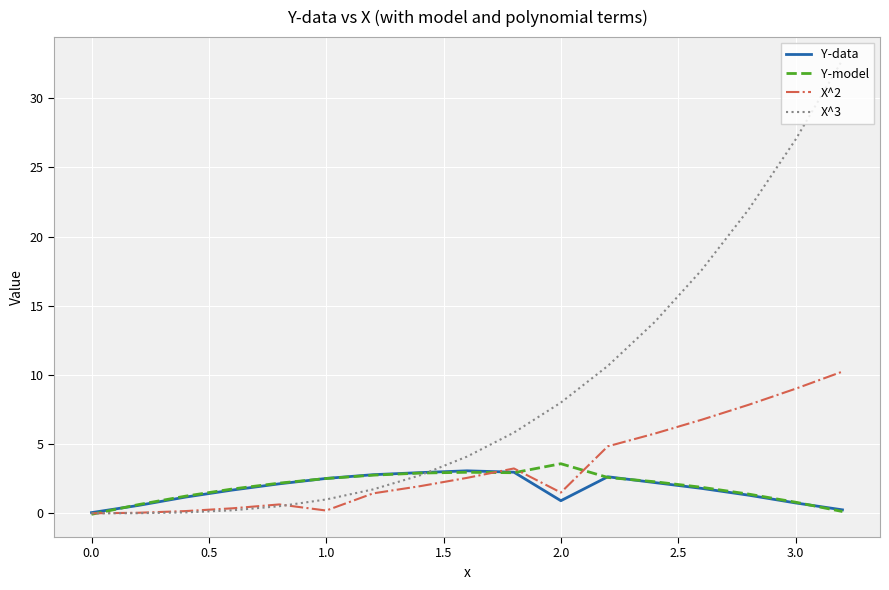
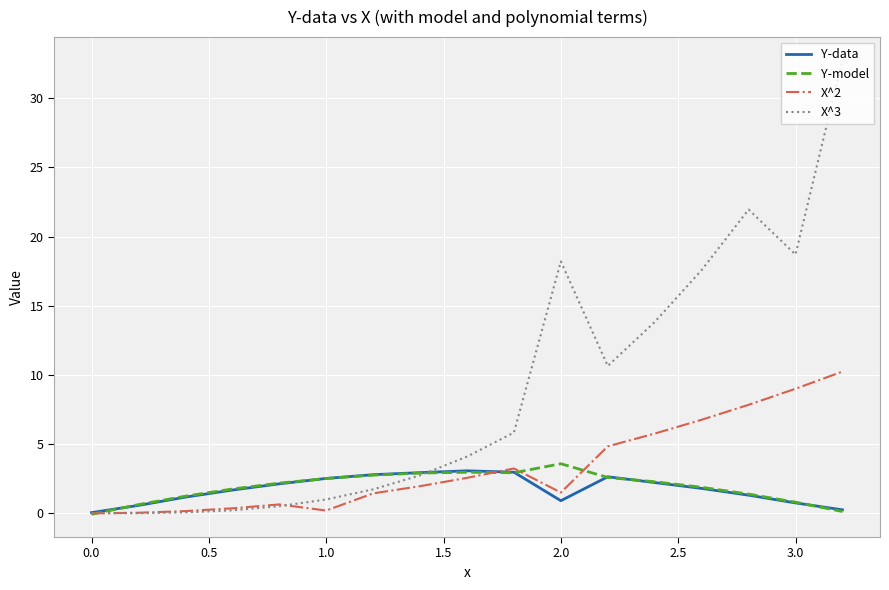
  {
    "Y-data": {
      "2.0": 0.9
    },
    "Y-model": {
      "2.0": 3.6
    },
    "X^2": {
      "1.0": 0.2,
      "2.0": 1.5,
      "3.0": 9.0
    },
    "X^3": {
      "1.0": 1.0,
-     "2.0": 8.0,
-     "3.0": 27.0
+     "2.0": 18.2,
+     "3.0": 18.7
    }
  }
